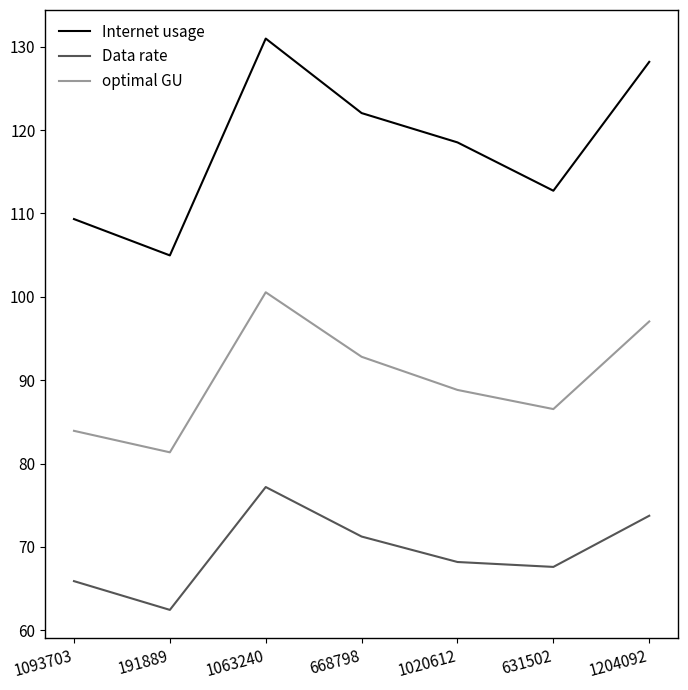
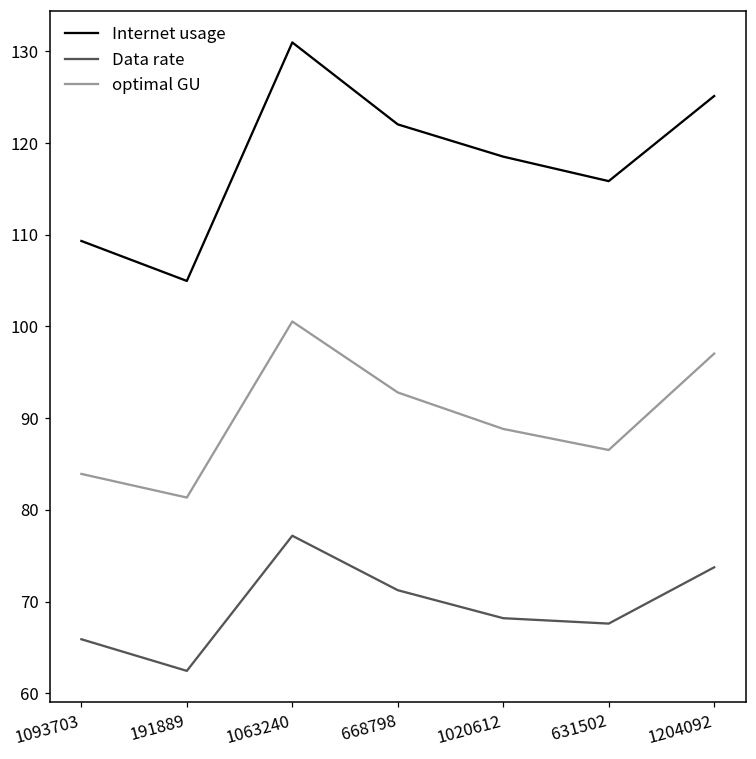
  {
    "Internet usage": {
      "1093703": 109,
      "191889": 105,
      "1063240": 131,
      "668798": 122,
      "1020612": 119,
-     "631502": 113,
-     "1204092": 128
+     "631502": 116,
+     "1204092": 125
    },
    "Data rate": {
      "1093703": 66,
      "191889": 62,
      "1063240": 77,
      "668798": 71,
      "1020612": 68,
      "631502": 68,
      "1204092": 74
    },
    "optimal GU": {
      "1093703": 84,
      "191889": 81,
      "1063240": 101,
      "668798": 93,
      "1020612": 89,
      "631502": 87,
      "1204092": 97
    }
  }
